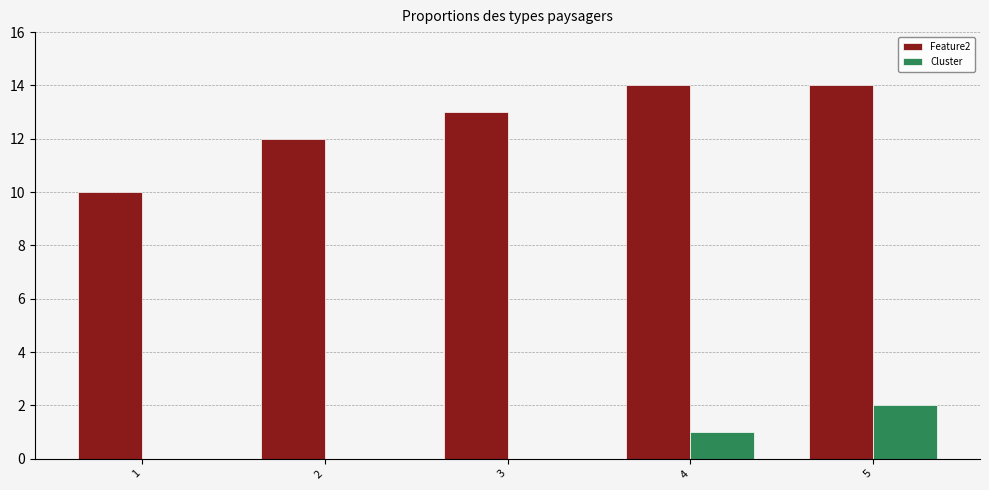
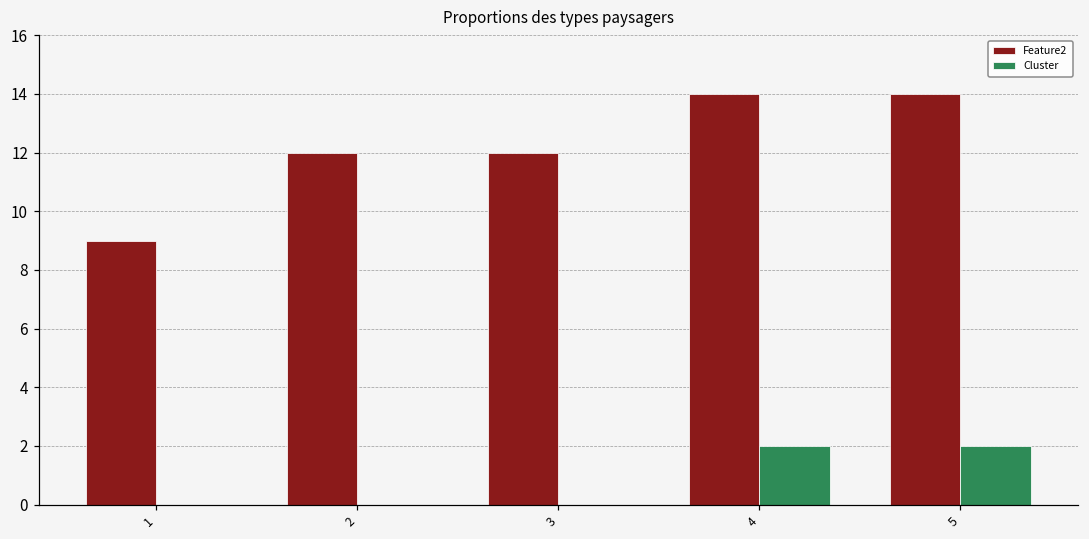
  {
    "Feature2": {
-     "1": 10,
+     "1": 9,
      "2": 12,
-     "3": 13,
+     "3": 12,
      "4": 14,
      "5": 14
    },
    "Cluster": {
      "1": 0,
      "2": 0,
      "3": 0,
-     "4": 1,
+     "4": 2,
      "5": 2
    }
  }
